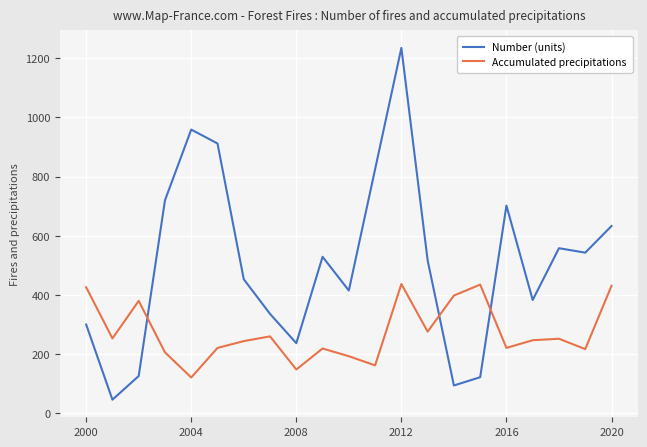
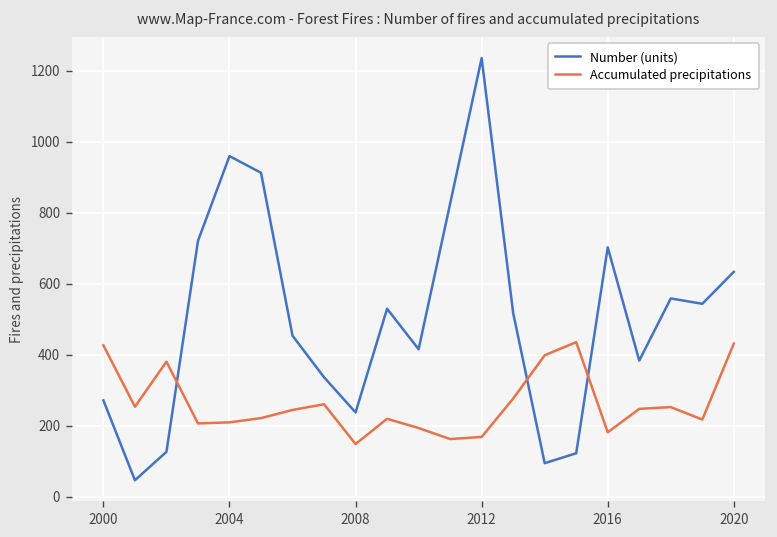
  {
    "Number (units)": {
-     "2000": 300,
+     "2000": 270,
      "2004": 960,
      "2008": 240,
      "2012": 1240,
      "2016": 700,
      "2020": 630
    },
    "Accumulated precipitations": {
      "2000": 430,
-     "2004": 120,
+     "2004": 210,
      "2008": 150,
-     "2012": 440,
-     "2016": 220,
+     "2012": 170,
+     "2016": 180,
      "2020": 430
    }
  }
